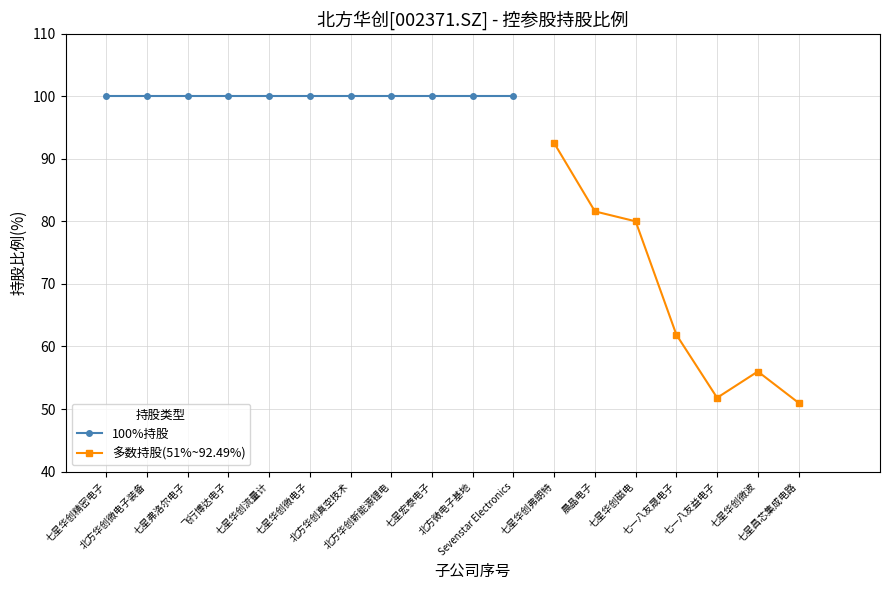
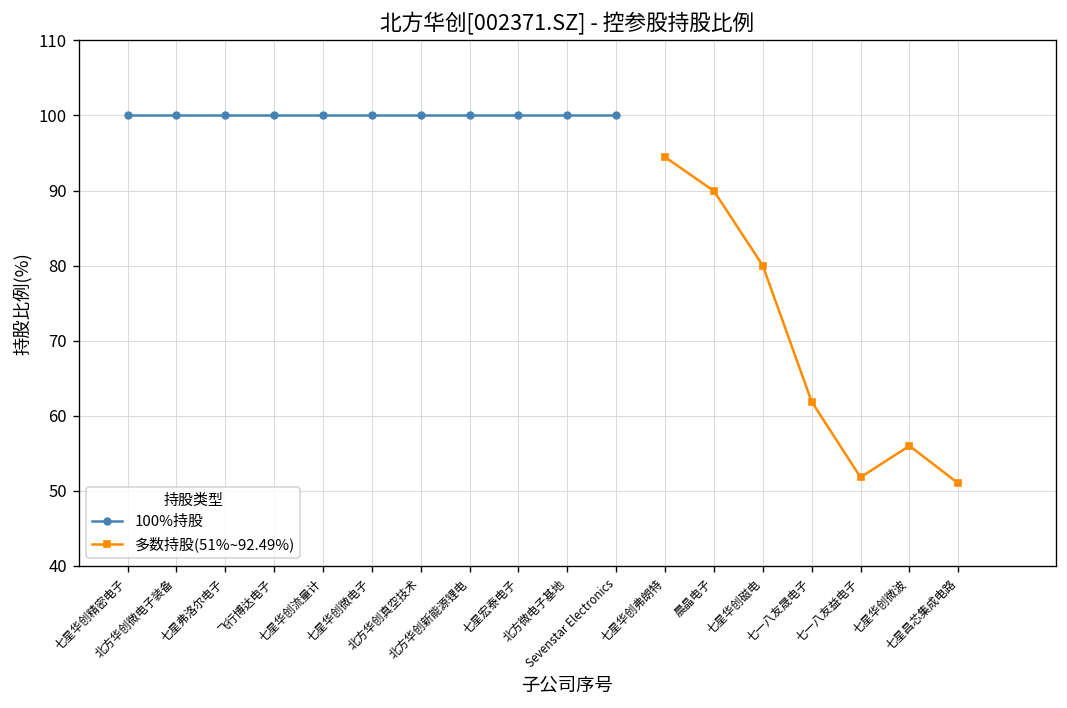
  {
    "100%持股": {
      "七星华创精密电子": 100,
      "北方华创微电子装备": 100,
      "七星弗洛尔电子": 100,
      "飞行博达电子": 100,
      "七星华创流量计": 100,
      "七星华创微电子": 100,
      "北方华创真空技术": 100,
      "北方华创新能源锂电": 100,
      "七星宏泰电子": 100,
      "北方微电子基地": 100,
      "Sevenstar Electronics": 100
    },
    "多数持股(51%~92.49%)": {
-     "七星华创弗朗特": 92,
-     "晨晶电子": 82,
+     "七星华创弗朗特": 94,
+     "晨晶电子": 90,
      "七星华创磁电": 80,
      "七一八友晟电子": 62,
      "七一八友益电子": 52,
      "七星华创微波": 56,
      "七星昌芯集成电路": 51
    }
  }
